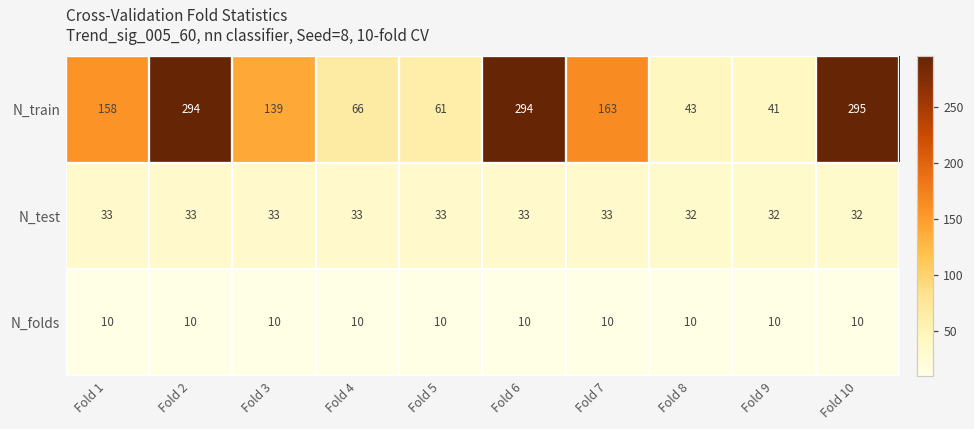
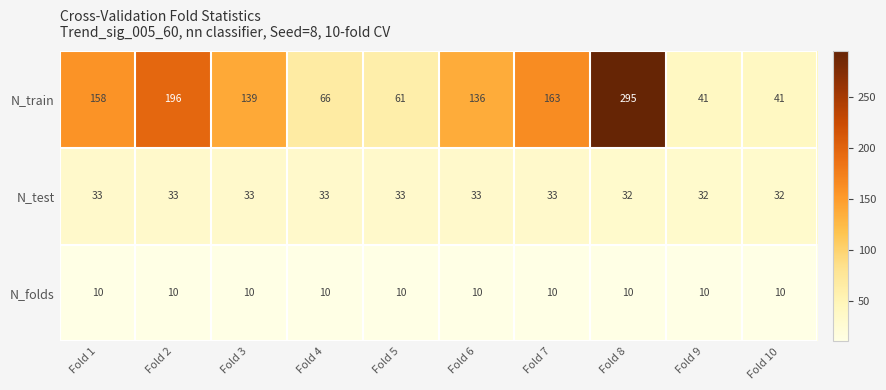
  {
    "N_train": {
      "Fold 1": 158,
-     "Fold 2": 294,
+     "Fold 2": 196,
      "Fold 3": 139,
      "Fold 4": 66,
      "Fold 5": 61,
-     "Fold 6": 294,
+     "Fold 6": 136,
      "Fold 7": 163,
-     "Fold 8": 43,
+     "Fold 8": 295,
      "Fold 9": 41,
-     "Fold 10": 295
+     "Fold 10": 41
    },
    "N_test": {
      "Fold 1": 33,
      "Fold 2": 33,
      "Fold 3": 33,
      "Fold 4": 33,
      "Fold 5": 33,
      "Fold 6": 33,
      "Fold 7": 33,
      "Fold 8": 32,
      "Fold 9": 32,
      "Fold 10": 32
    },
    "N_folds": {
      "Fold 1": 10,
      "Fold 2": 10,
      "Fold 3": 10,
      "Fold 4": 10,
      "Fold 5": 10,
      "Fold 6": 10,
      "Fold 7": 10,
      "Fold 8": 10,
      "Fold 9": 10,
      "Fold 10": 10
    }
  }
